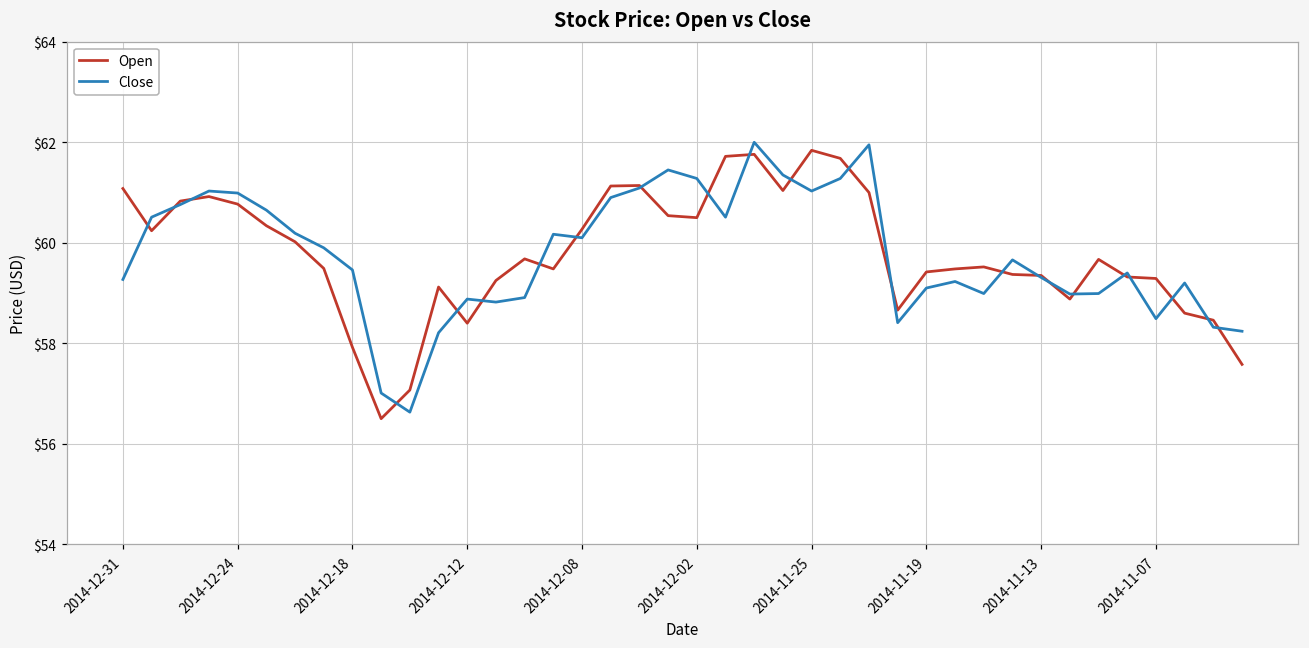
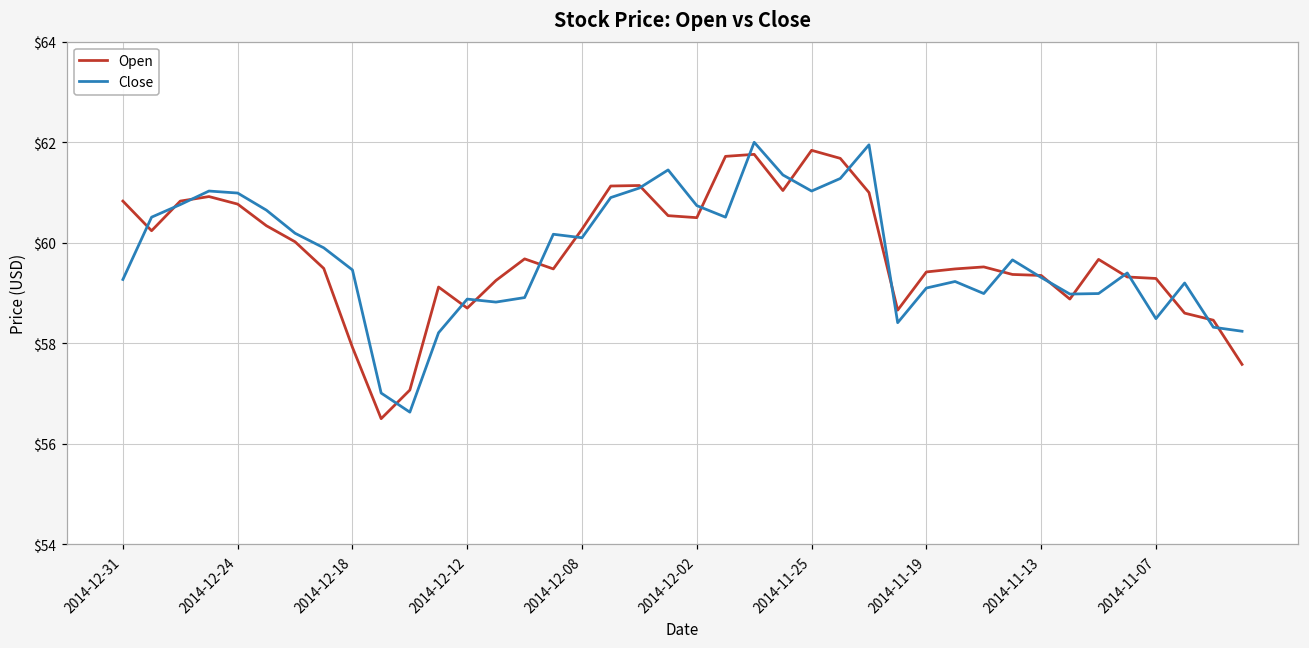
  {
    "Open": {
-     "2014-12-31": "$61.1",
+     "2014-12-31": "$60.8",
      "2014-12-24": "$60.8",
      "2014-12-18": "$57.9",
-     "2014-12-12": "$58.4",
+     "2014-12-12": "$58.7",
      "2014-12-08": "$60.3",
      "2014-12-02": "$60.5",
      "2014-11-25": "$61.8",
      "2014-11-19": "$59.4",
      "2014-11-07": "$59.3"
    },
    "Close": {
      "2014-12-31": "$59.3",
      "2014-12-24": "$61.0",
      "2014-12-18": "$59.5",
      "2014-12-12": "$58.9",
      "2014-12-08": "$60.1",
-     "2014-12-02": "$61.3",
+     "2014-12-02": "$60.7",
      "2014-11-25": "$61.0",
      "2014-11-19": "$59.1",
      "2014-11-07": "$58.5"
    }
  }
